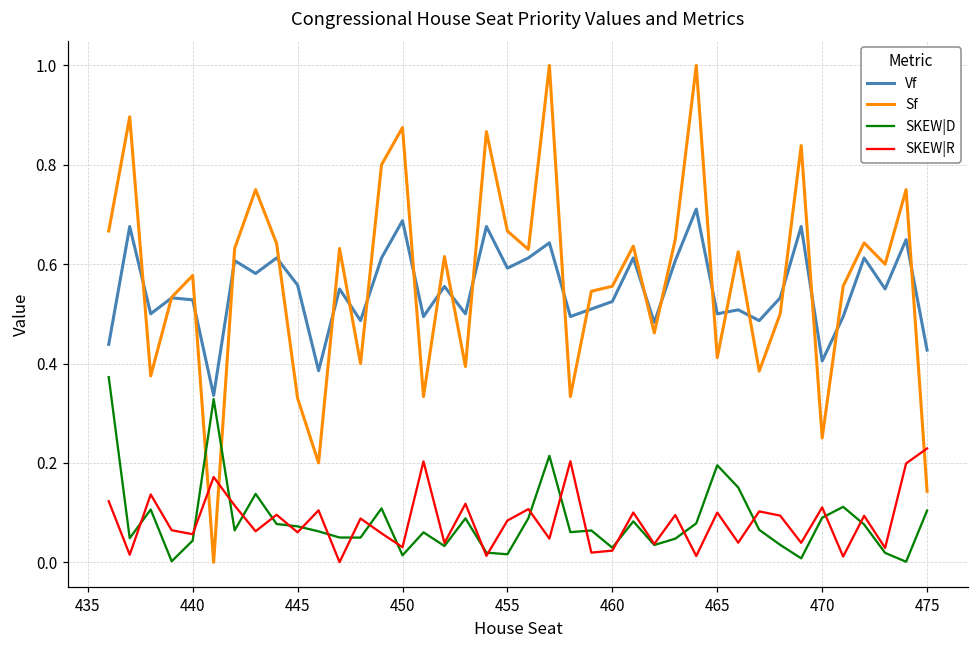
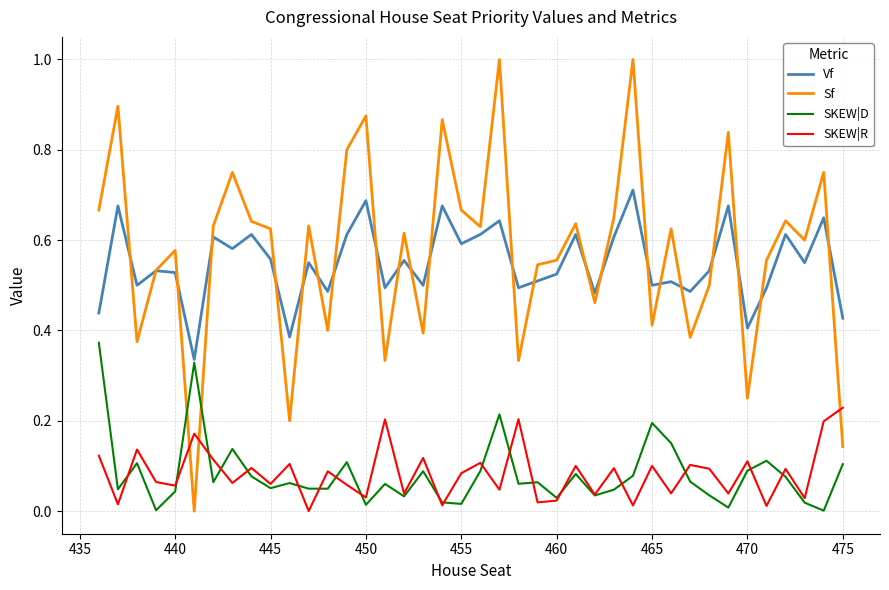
  {
    "Vf": {
      "440": 0.53,
      "445": 0.56,
      "450": 0.69,
      "455": 0.59,
      "460": 0.52,
      "465": 0.50,
      "470": 0.41,
      "475": 0.43
    },
    "Sf": {
      "440": 0.58,
-     "445": 0.33,
+     "445": 0.63,
      "450": 0.88,
      "455": 0.67,
      "460": 0.56,
      "465": 0.41,
      "470": 0.25,
      "475": 0.14
    },
    "SKEW|D": {
      "440": 0.04,
-     "445": 0.07,
+     "445": 0.05,
      "450": 0.01,
      "455": 0.02,
      "460": 0.03,
      "465": 0.20,
      "470": 0.09,
      "475": 0.10
    },
    "SKEW|R": {
      "440": 0.06,
      "445": 0.06,
      "450": 0.03,
      "455": 0.08,
      "460": 0.02,
      "465": 0.10,
      "470": 0.11,
      "475": 0.23
    }
  }
